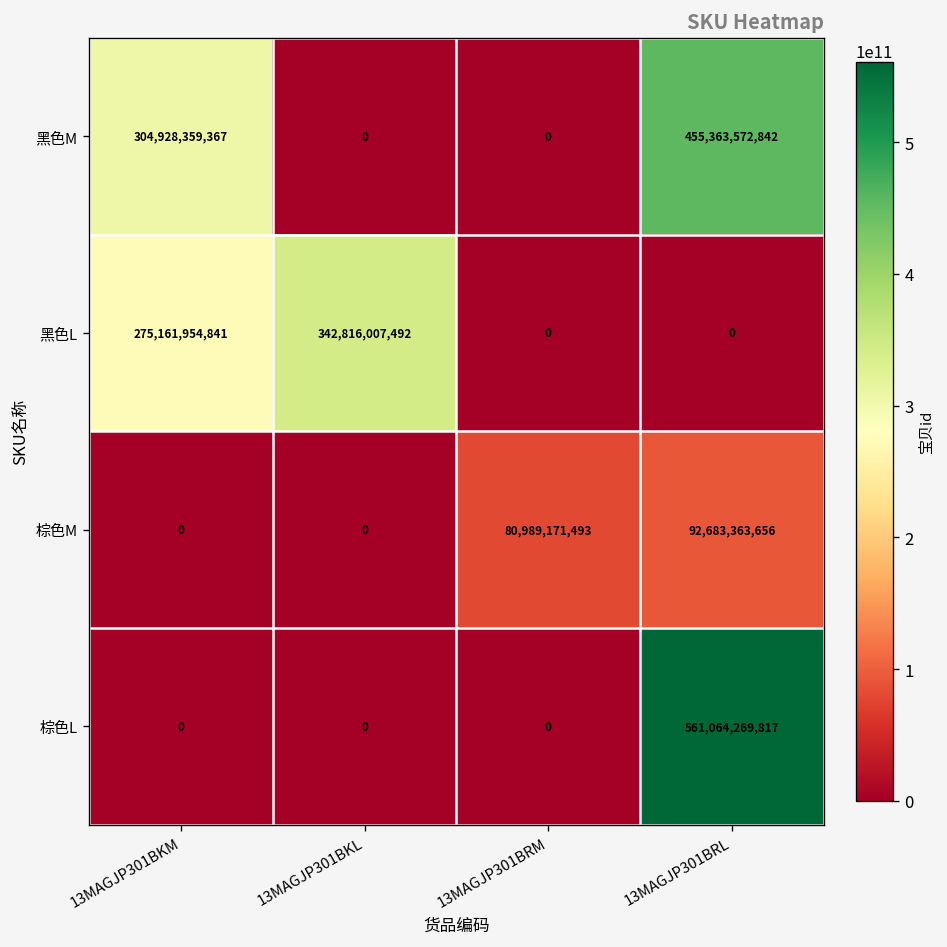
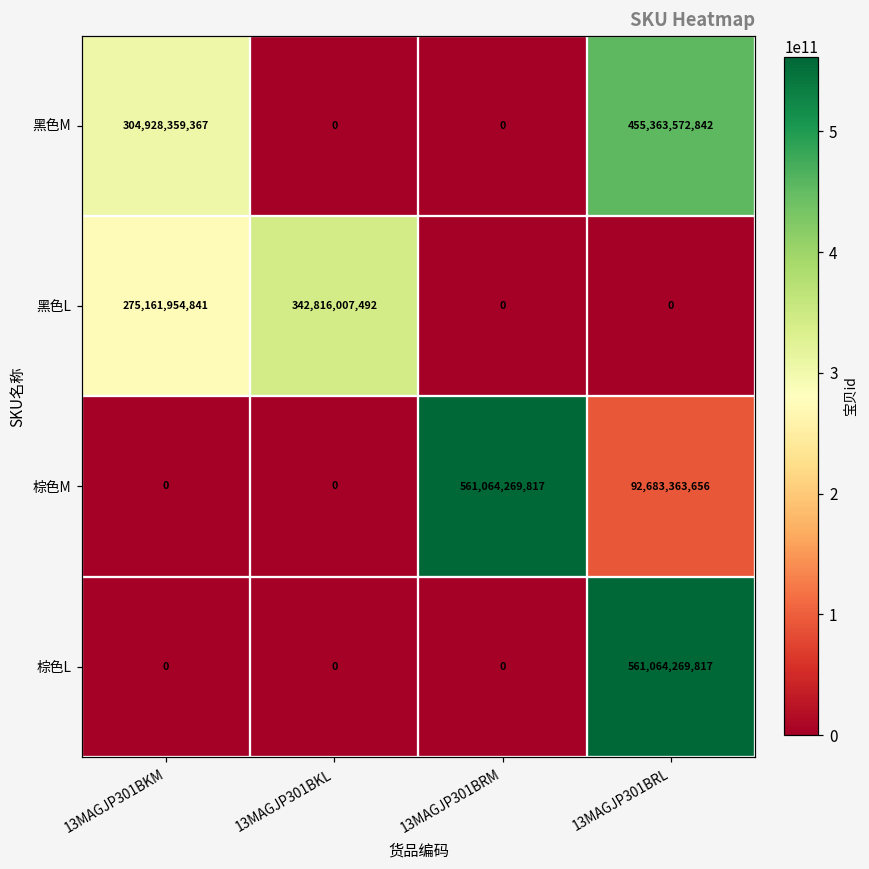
  {
    "黑色M": {
      "13MAGJP301BKM": "304,928,359,367",
      "13MAGJP301BKL": "0",
      "13MAGJP301BRM": "0",
      "13MAGJP301BRL": "455,363,572,842"
    },
    "黑色L": {
      "13MAGJP301BKM": "275,161,954,841",
      "13MAGJP301BKL": "342,816,007,492",
      "13MAGJP301BRM": "0",
      "13MAGJP301BRL": "0"
    },
    "棕色M": {
      "13MAGJP301BKM": "0",
      "13MAGJP301BKL": "0",
-     "13MAGJP301BRM": "80,989,171,493",
+     "13MAGJP301BRM": "561,064,269,817",
      "13MAGJP301BRL": "92,683,363,656"
    },
    "棕色L": {
      "13MAGJP301BKM": "0",
      "13MAGJP301BKL": "0",
      "13MAGJP301BRM": "0",
      "13MAGJP301BRL": "561,064,269,817"
    }
  }
